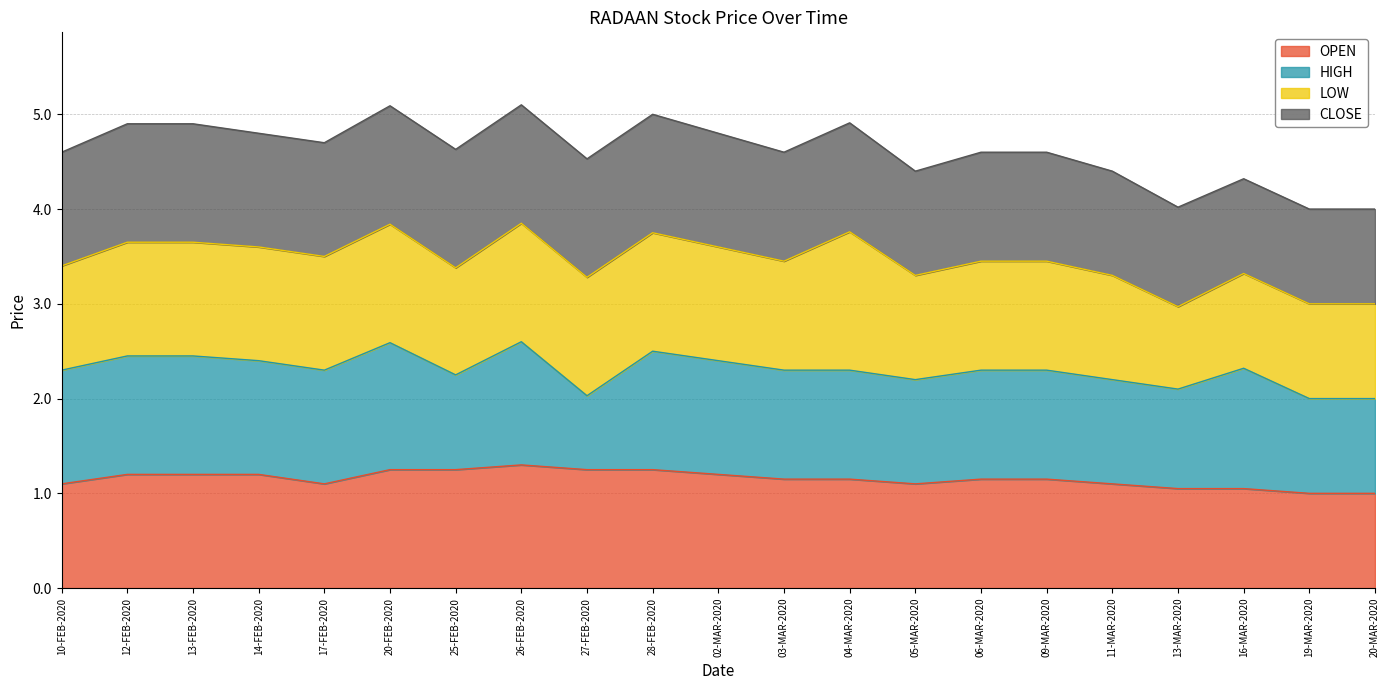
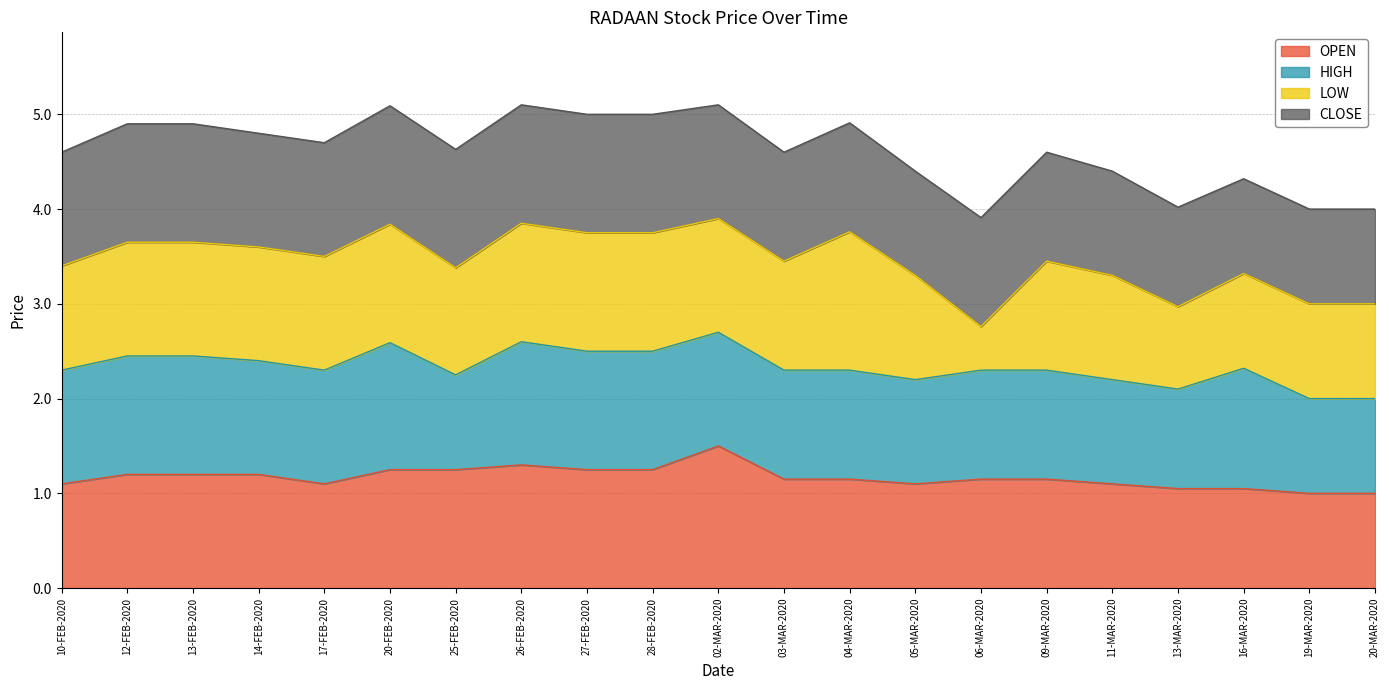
  {
    "OPEN": {
      "10-FEB-2020": 1.1,
      "12-FEB-2020": 1.2,
      "13-FEB-2020": 1.2,
      "14-FEB-2020": 1.2,
      "17-FEB-2020": 1.1,
      "20-FEB-2020": 1.3,
      "25-FEB-2020": 1.3,
      "26-FEB-2020": 1.3,
      "27-FEB-2020": 1.3,
      "28-FEB-2020": 1.3,
-     "02-MAR-2020": 1.2,
+     "02-MAR-2020": 1.5,
      "03-MAR-2020": 1.2,
      "04-MAR-2020": 1.2,
      "05-MAR-2020": 1.1,
      "06-MAR-2020": 1.2,
      "09-MAR-2020": 1.2,
      "11-MAR-2020": 1.1,
      "13-MAR-2020": 1.1,
      "16-MAR-2020": 1.1,
      "19-MAR-2020": 1.0,
      "20-MAR-2020": 1.0
    },
    "HIGH": {
      "10-FEB-2020": 1.2,
      "12-FEB-2020": 1.3,
      "13-FEB-2020": 1.3,
      "14-FEB-2020": 1.2,
      "17-FEB-2020": 1.2,
      "20-FEB-2020": 1.3,
      "25-FEB-2020": 1.0,
      "26-FEB-2020": 1.3,
-     "27-FEB-2020": 0.8,
+     "27-FEB-2020": 1.3,
      "28-FEB-2020": 1.3,
      "02-MAR-2020": 1.2,
      "03-MAR-2020": 1.2,
      "04-MAR-2020": 1.2,
      "05-MAR-2020": 1.1,
      "06-MAR-2020": 1.2,
      "09-MAR-2020": 1.2,
      "11-MAR-2020": 1.1,
      "13-MAR-2020": 1.1,
      "16-MAR-2020": 1.3,
      "19-MAR-2020": 1.0,
      "20-MAR-2020": 1.0
    },
    "LOW": {
      "10-FEB-2020": 1.1,
      "12-FEB-2020": 1.2,
      "13-FEB-2020": 1.2,
      "14-FEB-2020": 1.2,
      "17-FEB-2020": 1.2,
      "20-FEB-2020": 1.3,
      "25-FEB-2020": 1.1,
      "26-FEB-2020": 1.3,
      "27-FEB-2020": 1.3,
      "28-FEB-2020": 1.3,
      "02-MAR-2020": 1.2,
      "03-MAR-2020": 1.2,
      "04-MAR-2020": 1.5,
      "05-MAR-2020": 1.1,
-     "06-MAR-2020": 1.2,
+     "06-MAR-2020": 0.5,
      "09-MAR-2020": 1.2,
      "11-MAR-2020": 1.1,
      "13-MAR-2020": 0.9,
      "16-MAR-2020": 1.0,
      "19-MAR-2020": 1.0,
      "20-MAR-2020": 1.0
    },
    "CLOSE": {
      "10-FEB-2020": 1.2,
      "12-FEB-2020": 1.3,
      "13-FEB-2020": 1.3,
      "14-FEB-2020": 1.2,
      "17-FEB-2020": 1.2,
      "20-FEB-2020": 1.3,
      "25-FEB-2020": 1.3,
      "26-FEB-2020": 1.2,
      "27-FEB-2020": 1.3,
      "28-FEB-2020": 1.3,
      "02-MAR-2020": 1.2,
      "03-MAR-2020": 1.2,
      "04-MAR-2020": 1.2,
      "05-MAR-2020": 1.1,
      "06-MAR-2020": 1.2,
      "09-MAR-2020": 1.2,
      "11-MAR-2020": 1.1,
      "13-MAR-2020": 1.1,
      "16-MAR-2020": 1.0,
      "19-MAR-2020": 1.0,
      "20-MAR-2020": 1.0
    }
  }
